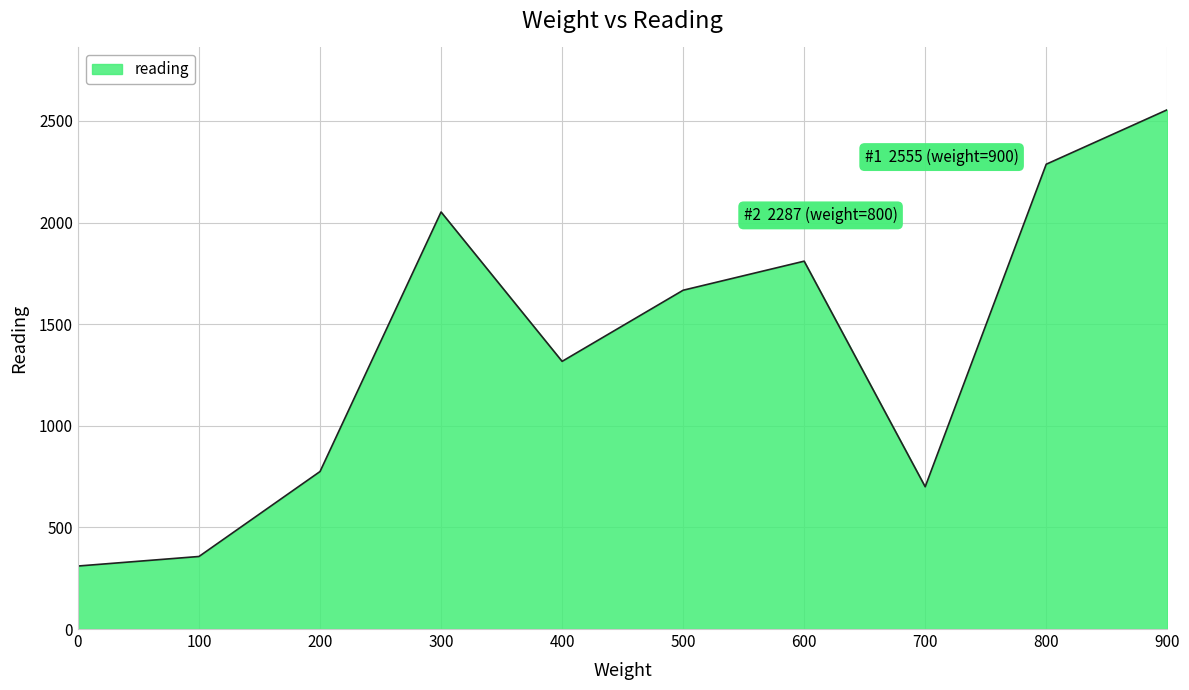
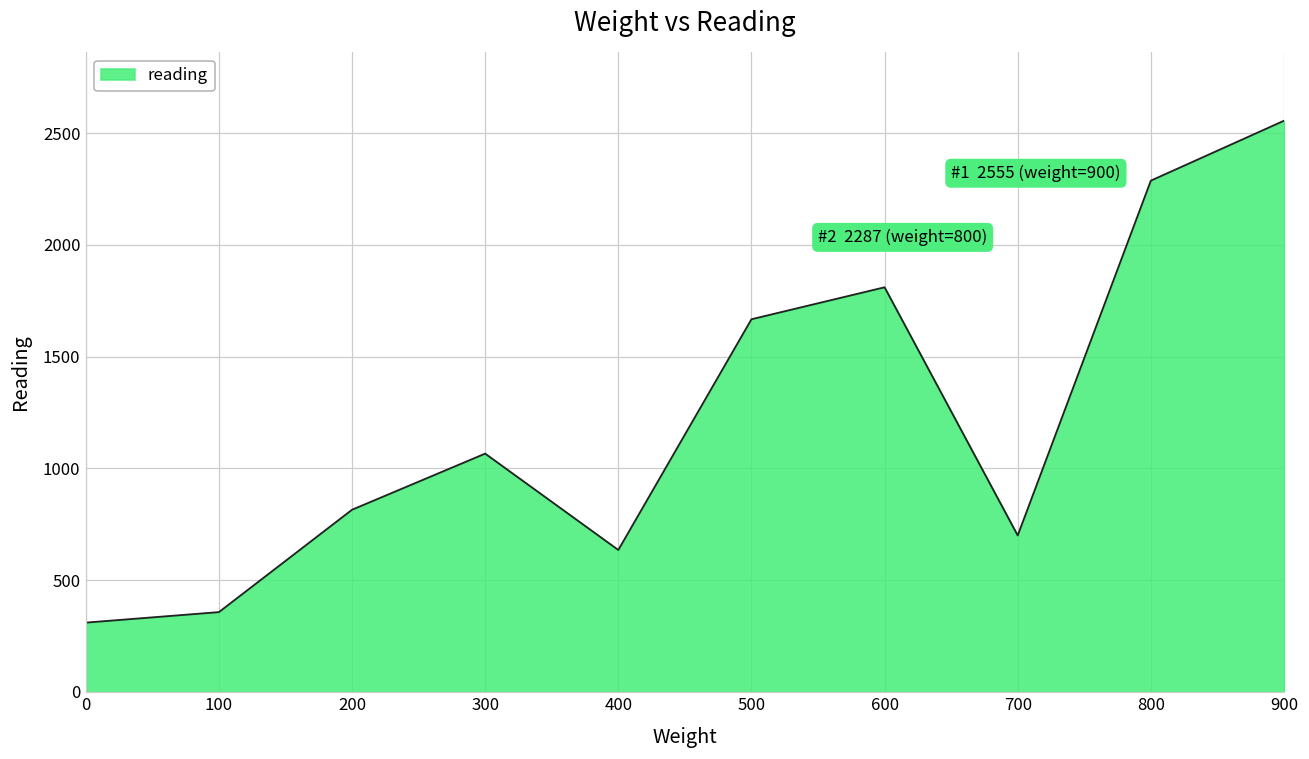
  {
    "0": 310,
    "100": 360,
-   "200": 780,
-   "300": 2050,
-   "400": 1320,
+   "200": 820,
+   "300": 1070,
+   "400": 640,
    "500": 1670,
    "600": 1810,
    "700": 700,
    "800": 2290,
    "900": 2560
  }
